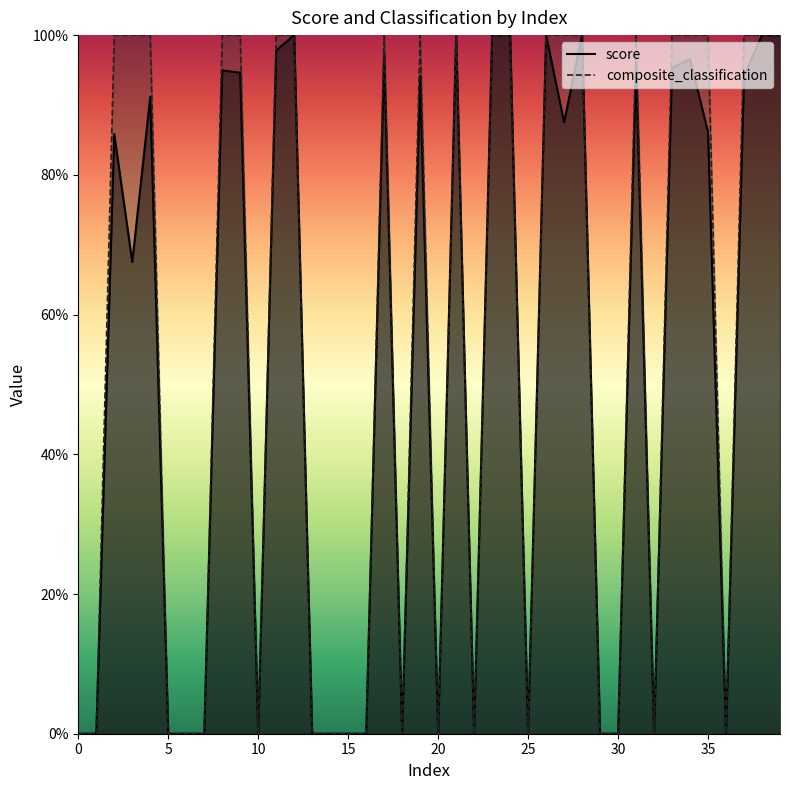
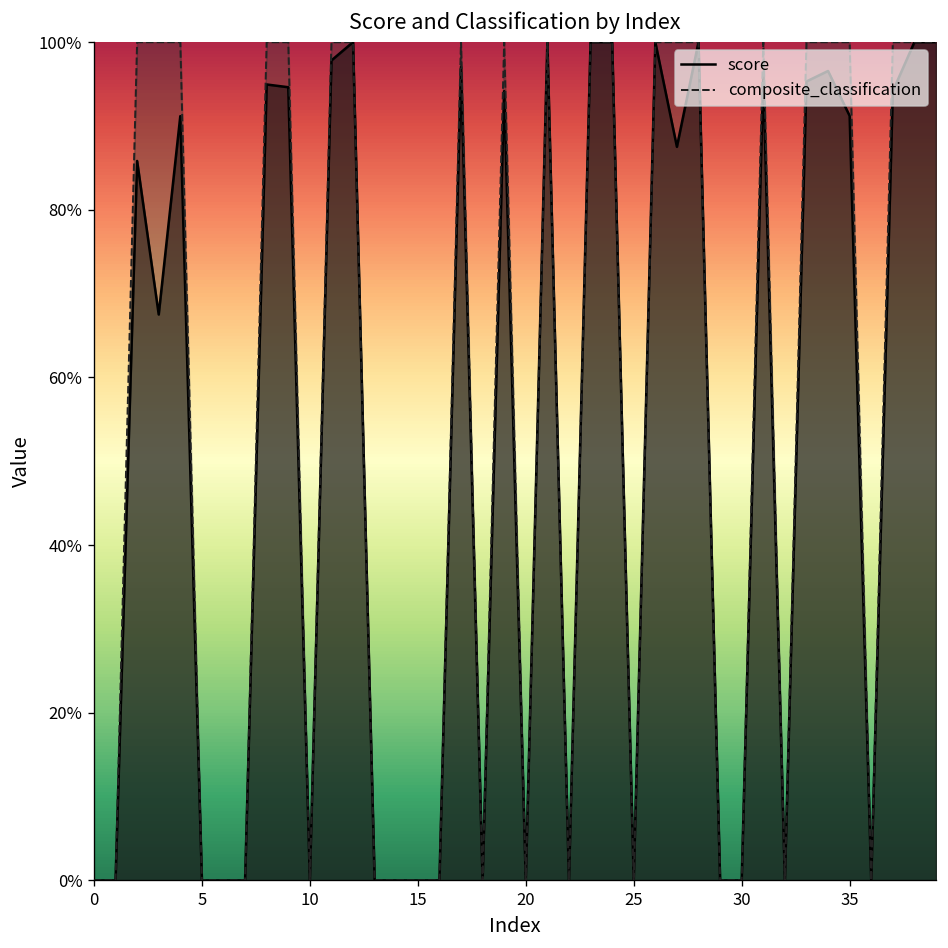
  {
    "score": {
-     "35": "86%"
+     "35": "91%"
    },
    "composite_classification": {
      "35": "100%"
    }
  }
